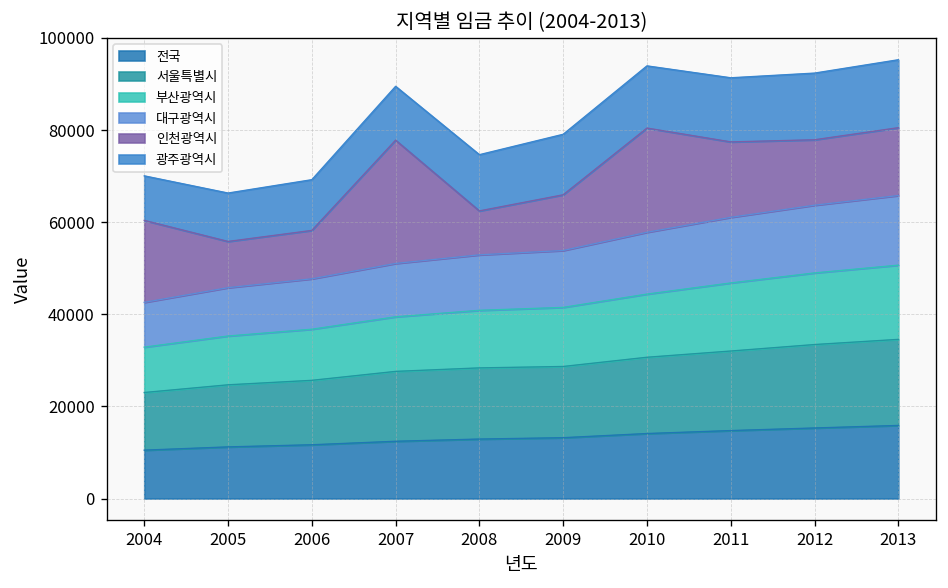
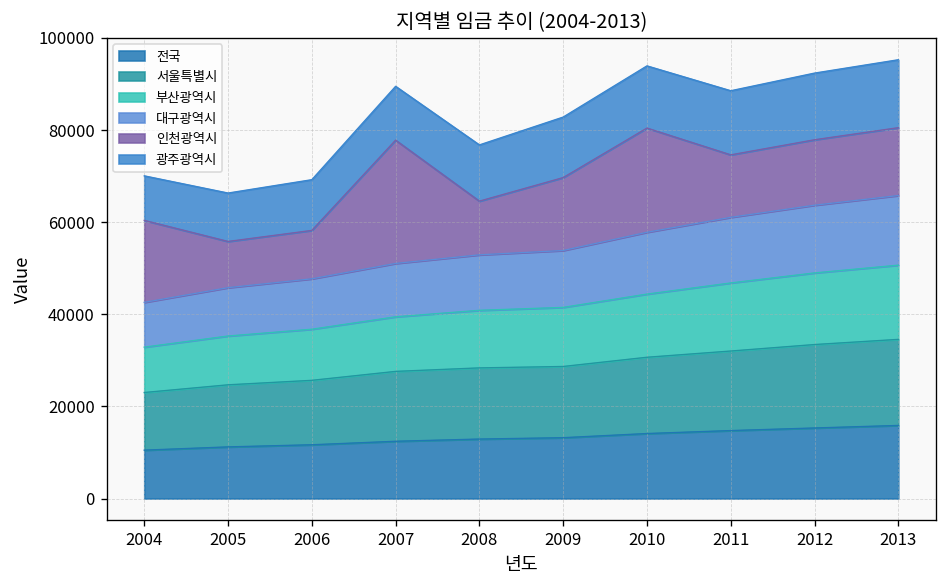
  {
    "인천광역시": {
      "2004": 18000,
      "2005": 10000,
      "2006": 11000,
      "2007": 27000,
-     "2008": 10000,
-     "2009": 12000,
+     "2008": 12000,
+     "2009": 16000,
      "2010": 23000,
-     "2011": 16000,
+     "2011": 14000,
      "2012": 14000,
      "2013": 15000
    }
  }
